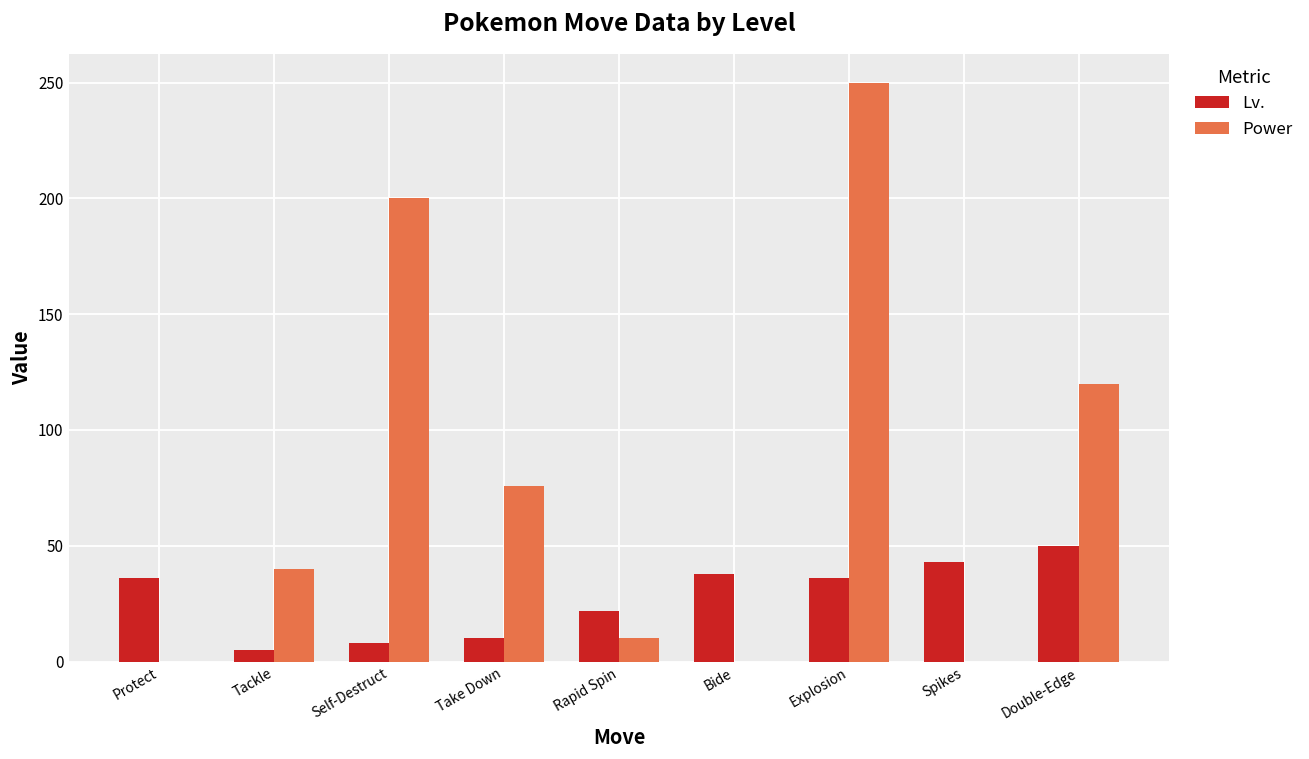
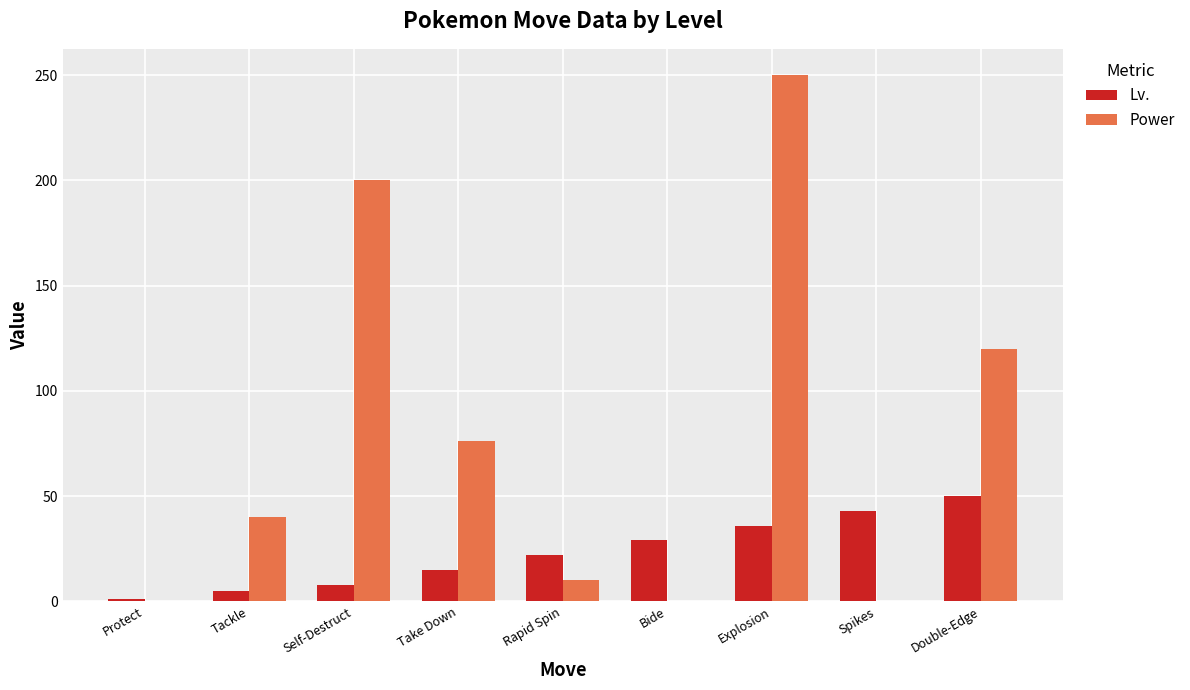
  {
    "Lv.": {
-     "Protect": 36,
+     "Protect": 1,
      "Tackle": 5,
      "Self-Destruct": 8,
-     "Take Down": 10,
+     "Take Down": 15,
      "Rapid Spin": 22,
-     "Bide": 38,
+     "Bide": 29,
      "Explosion": 36,
      "Spikes": 43,
      "Double-Edge": 50
    },
    "Power": {
      "Protect": 0,
      "Tackle": 40,
      "Self-Destruct": 200,
      "Take Down": 76,
      "Rapid Spin": 10,
      "Bide": 0,
      "Explosion": 250,
      "Spikes": 0,
      "Double-Edge": 120
    }
  }
